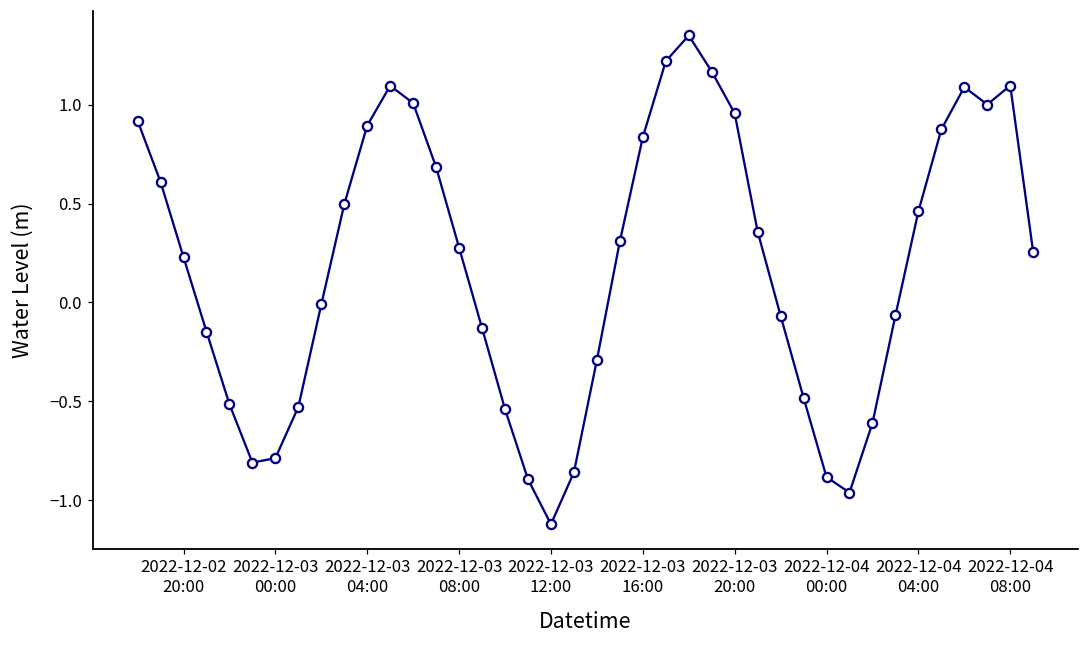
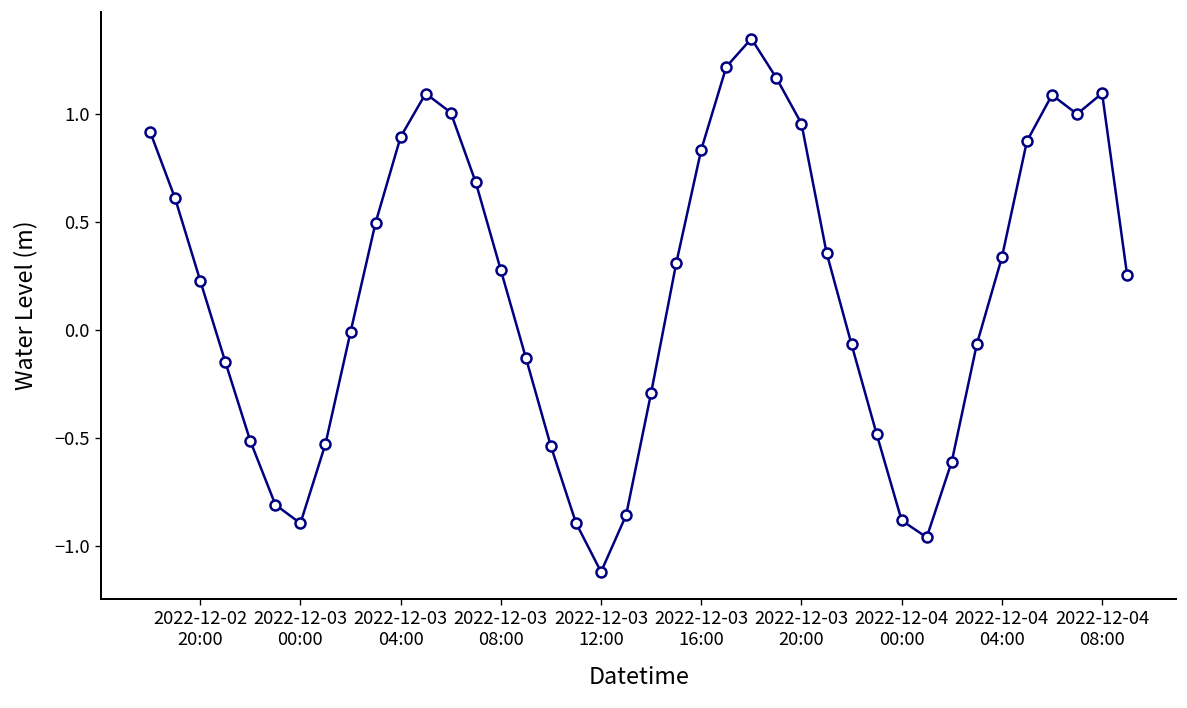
  {
    "2022-12-02 20:00": 0.23,
-   "2022-12-03 00:00": -0.79,
+   "2022-12-03 00:00": -0.90,
    "2022-12-03 04:00": 0.89,
    "2022-12-03 08:00": 0.28,
    "2022-12-03 12:00": -1.12,
    "2022-12-03 16:00": 0.84,
    "2022-12-03 20:00": 0.96,
    "2022-12-04 00:00": -0.88,
-   "2022-12-04 04:00": 0.46,
+   "2022-12-04 04:00": 0.34,
    "2022-12-04 08:00": 1.10
  }
